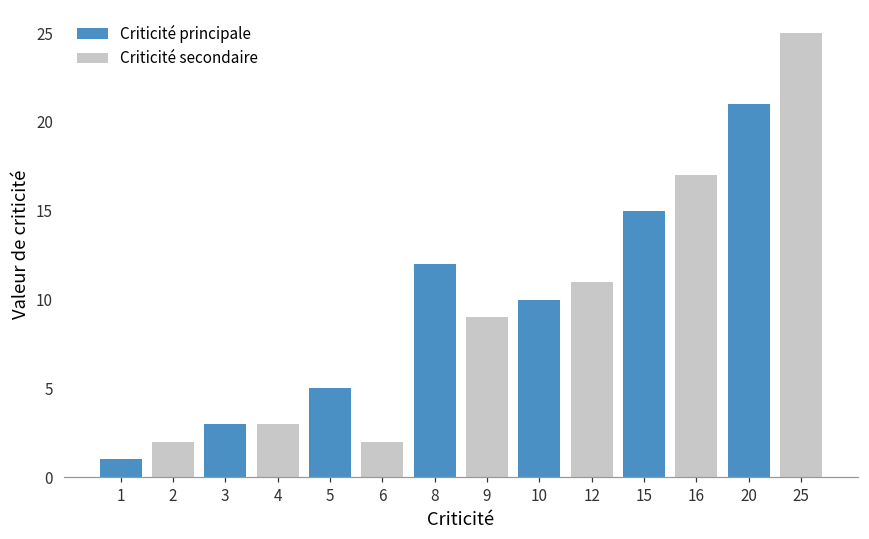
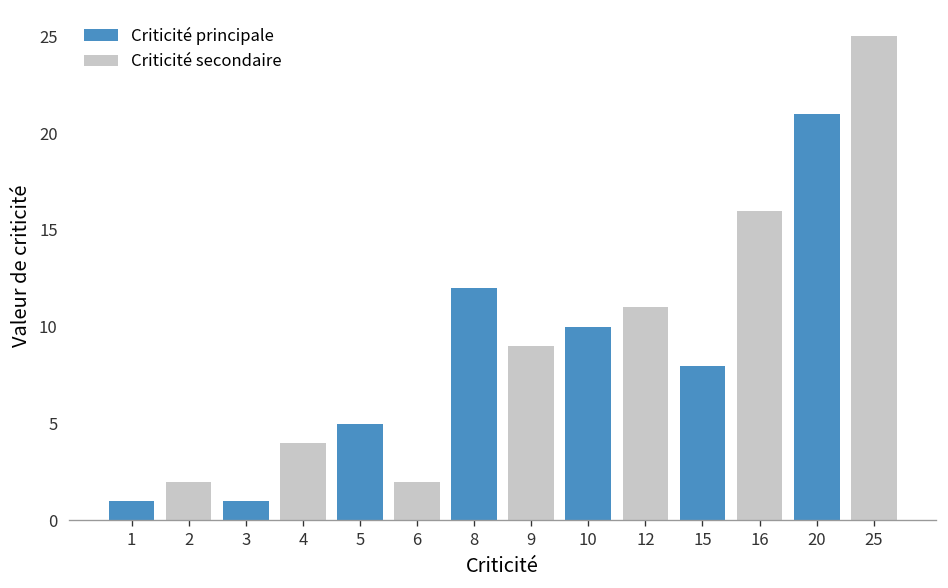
  {
    "1": 1,
    "2": 2,
-   "3": 3,
-   "4": 3,
+   "3": 1,
+   "4": 4,
    "5": 5,
    "6": 2,
    "8": 12,
    "9": 9,
    "10": 10,
    "12": 11,
-   "15": 15,
-   "16": 17,
+   "15": 8,
+   "16": 16,
    "20": 21,
    "25": 25
  }
